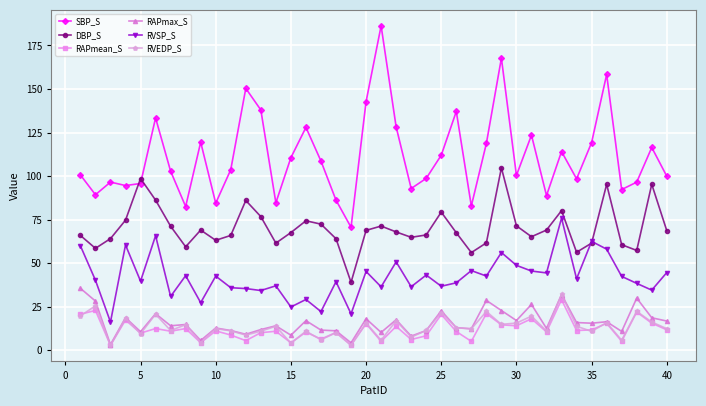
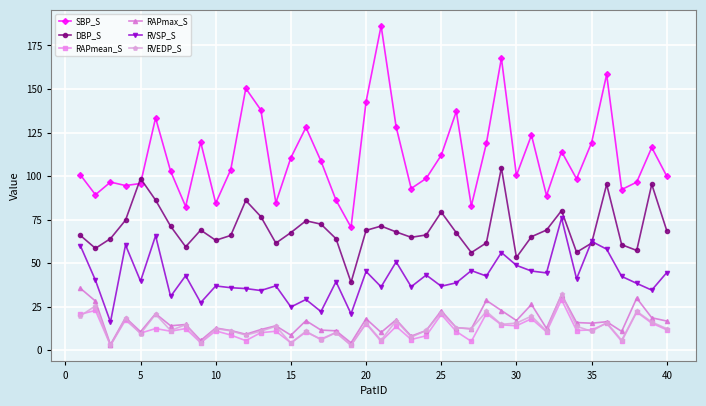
  {
    "SBP_S": {
      "5": 96,
      "10": 84,
      "15": 111,
      "20": 143,
      "25": 112,
      "30": 100,
      "35": 119,
      "40": 100
    },
    "DBP_S": {
      "5": 99,
      "10": 63,
      "15": 68,
      "20": 69,
      "25": 79,
-     "30": 71,
+     "30": 53,
      "40": 69
    },
    "RVSP_S": {
      "5": 40,
-     "10": 43,
+     "10": 37,
      "15": 25,
      "20": 45,
      "25": 37,
      "30": 49,
      "40": 45
    }
  }
